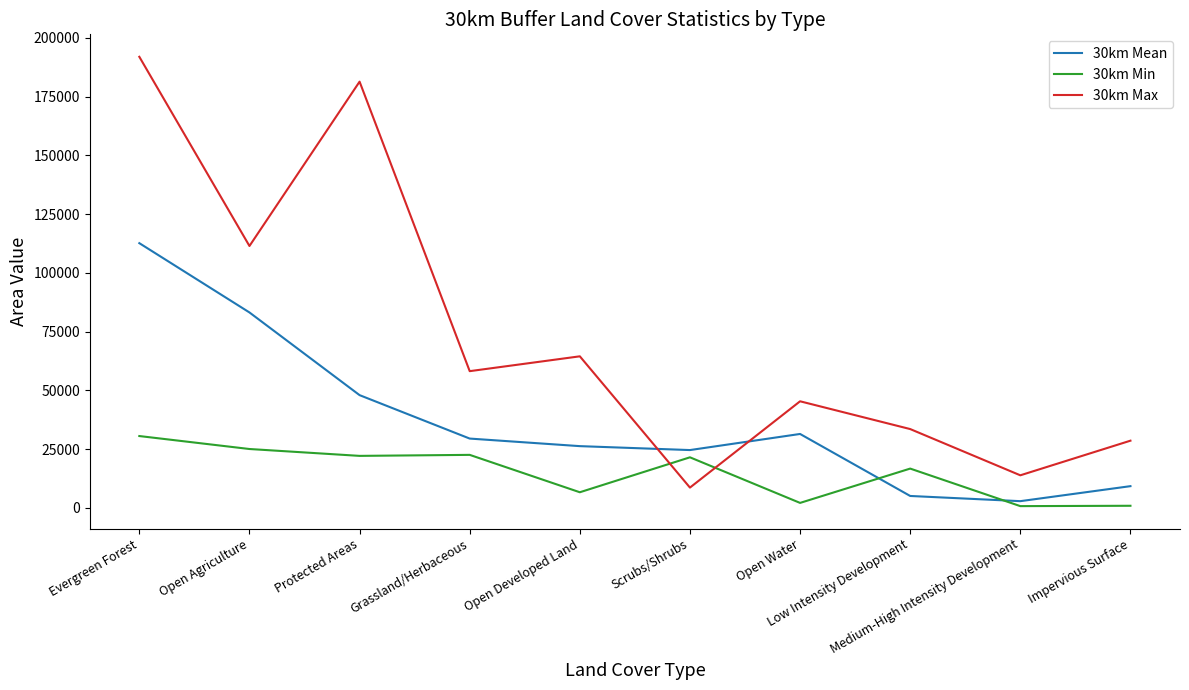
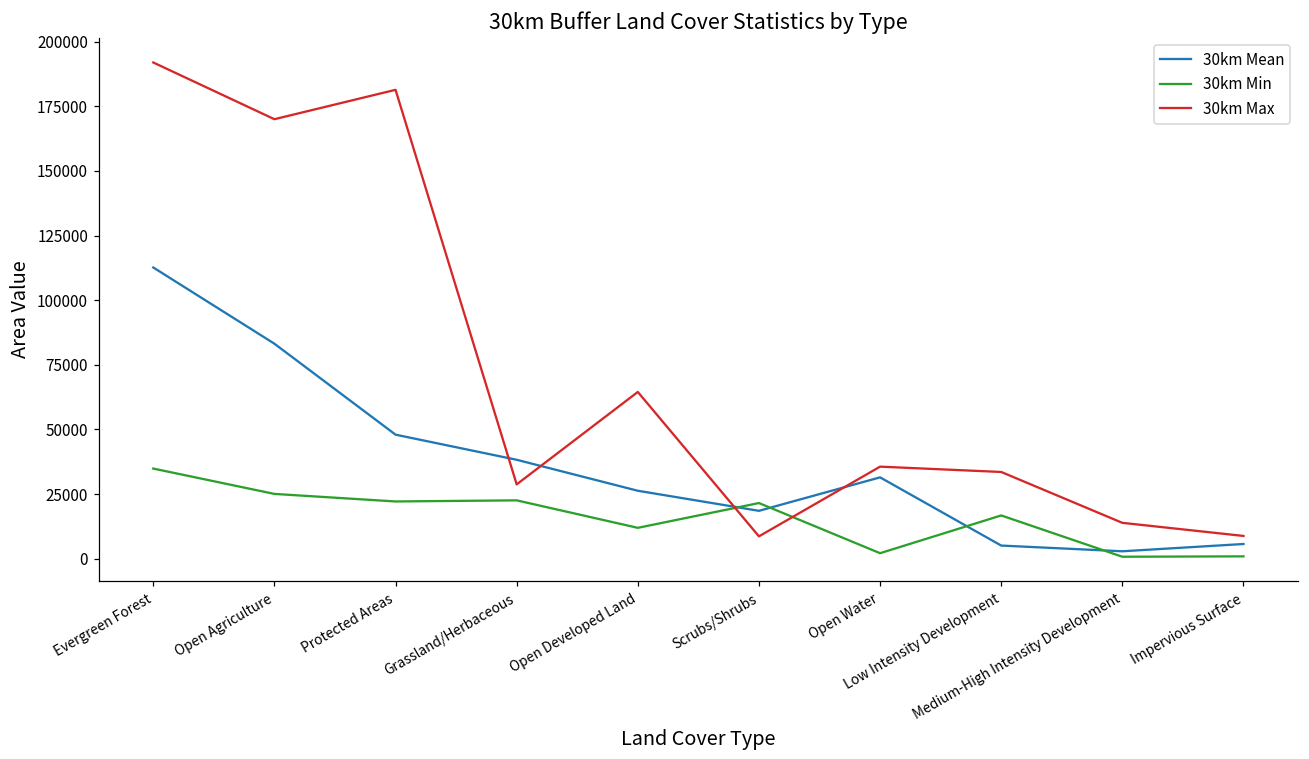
  {
    "30km Mean": {
      "Evergreen Forest": 113000,
      "Open Agriculture": 83000,
      "Protected Areas": 48000,
-     "Grassland/Herbaceous": 30000,
+     "Grassland/Herbaceous": 38000,
      "Open Developed Land": 26000,
-     "Scrubs/Shrubs": 25000,
+     "Scrubs/Shrubs": 19000,
      "Open Water": 31000,
      "Low Intensity Development": 5000,
      "Medium-High Intensity Development": 3000,
-     "Impervious Surface": 9000
+     "Impervious Surface": 6000
    },
    "30km Min": {
-     "Evergreen Forest": 31000,
+     "Evergreen Forest": 35000,
      "Open Agriculture": 25000,
      "Protected Areas": 22000,
      "Grassland/Herbaceous": 23000,
-     "Open Developed Land": 7000,
+     "Open Developed Land": 12000,
      "Scrubs/Shrubs": 22000,
      "Open Water": 2000,
      "Low Intensity Development": 17000,
      "Medium-High Intensity Development": 1000,
      "Impervious Surface": 1000
    },
    "30km Max": {
      "Evergreen Forest": 192000,
-     "Open Agriculture": 111000,
+     "Open Agriculture": 170000,
      "Protected Areas": 181000,
-     "Grassland/Herbaceous": 58000,
+     "Grassland/Herbaceous": 29000,
      "Open Developed Land": 65000,
      "Scrubs/Shrubs": 9000,
-     "Open Water": 45000,
+     "Open Water": 36000,
      "Low Intensity Development": 34000,
      "Medium-High Intensity Development": 14000,
-     "Impervious Surface": 29000
+     "Impervious Surface": 9000
    }
  }
